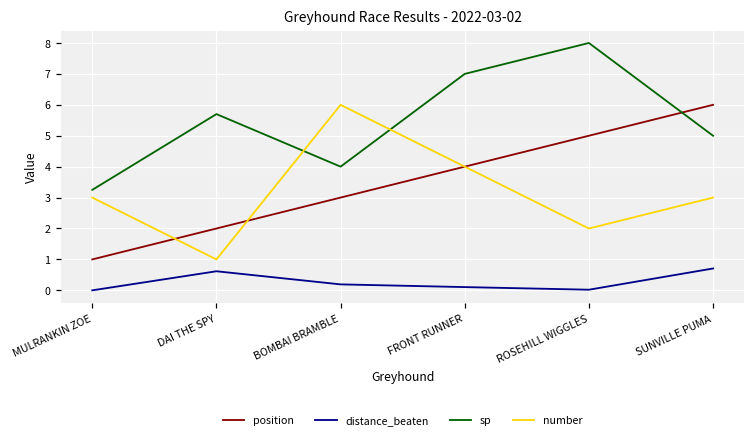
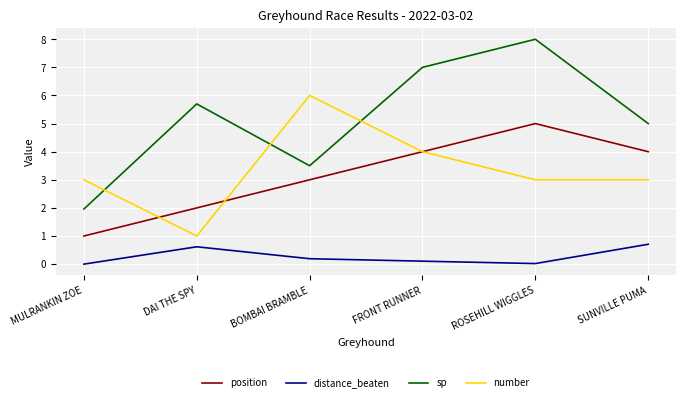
  {
    "position": {
      "MULRANKIN ZOE": 1,
      "DAI THE SPY": 2,
      "BOMBAI BRAMBLE": 3,
      "ROSEHILL WIGGLES": 5,
-     "SUNVILLE PUMA": 6
+     "SUNVILLE PUMA": 4
    },
    "distance_beaten": {
      "MULRANKIN ZOE": 0.0,
      "DAI THE SPY": 0.6,
      "BOMBAI BRAMBLE": 0.2,
      "FRONT RUNNER": 0.1,
      "ROSEHILL WIGGLES": 0.0,
      "SUNVILLE PUMA": 0.7
    },
    "sp": {
-     "MULRANKIN ZOE": 3.3,
+     "MULRANKIN ZOE": 2.0,
      "DAI THE SPY": 5.7,
-     "BOMBAI BRAMBLE": 4.0,
+     "BOMBAI BRAMBLE": 3.5,
      "FRONT RUNNER": 7.0,
      "ROSEHILL WIGGLES": 8.0,
      "SUNVILLE PUMA": 5.0
    },
    "number": {
      "MULRANKIN ZOE": 3,
      "DAI THE SPY": 1,
      "BOMBAI BRAMBLE": 6,
-     "ROSEHILL WIGGLES": 2,
+     "ROSEHILL WIGGLES": 3,
      "SUNVILLE PUMA": 3
    }
  }
